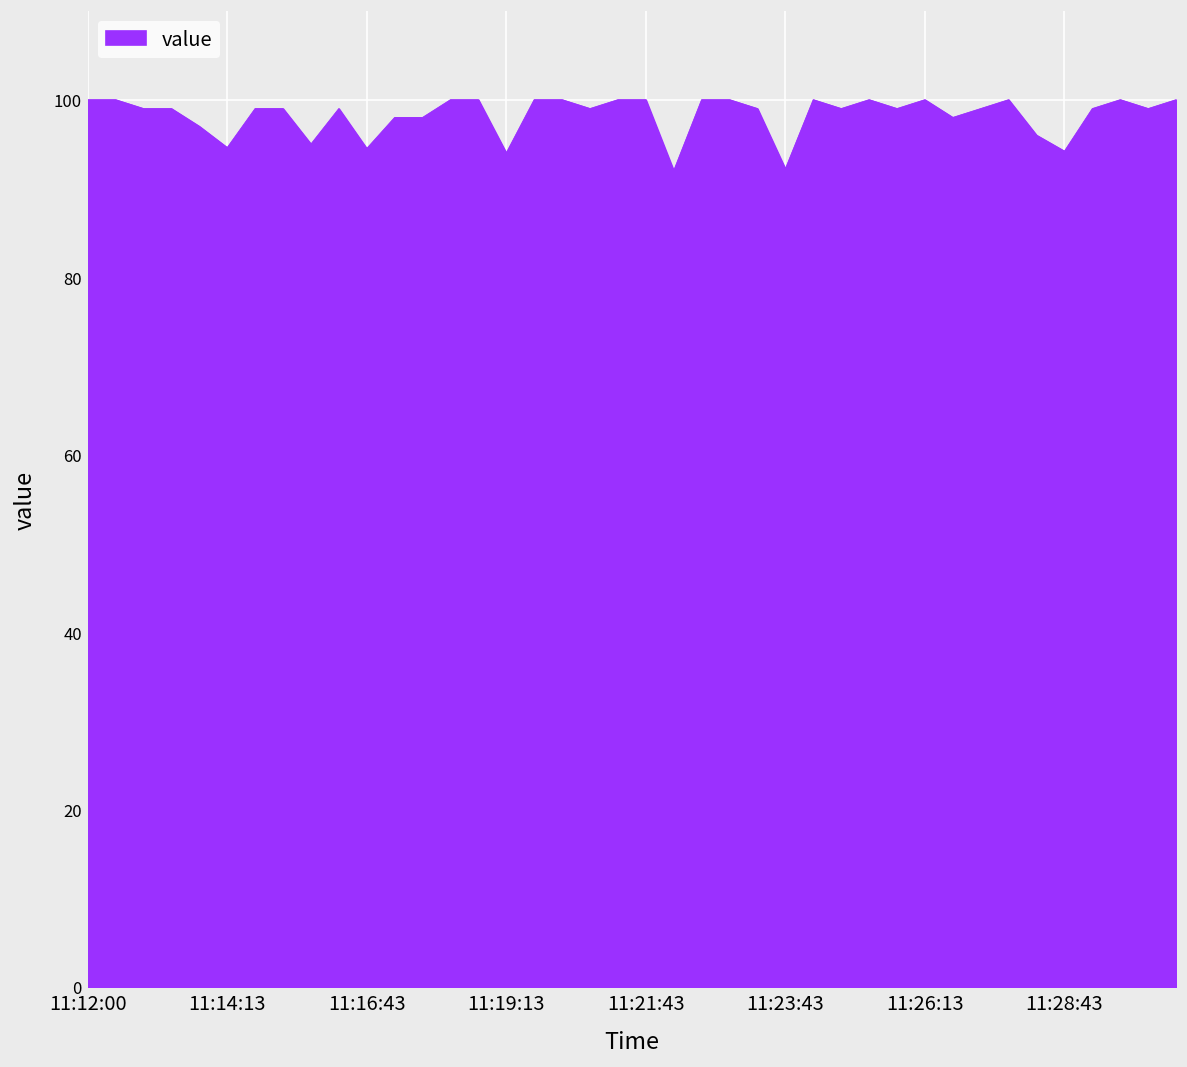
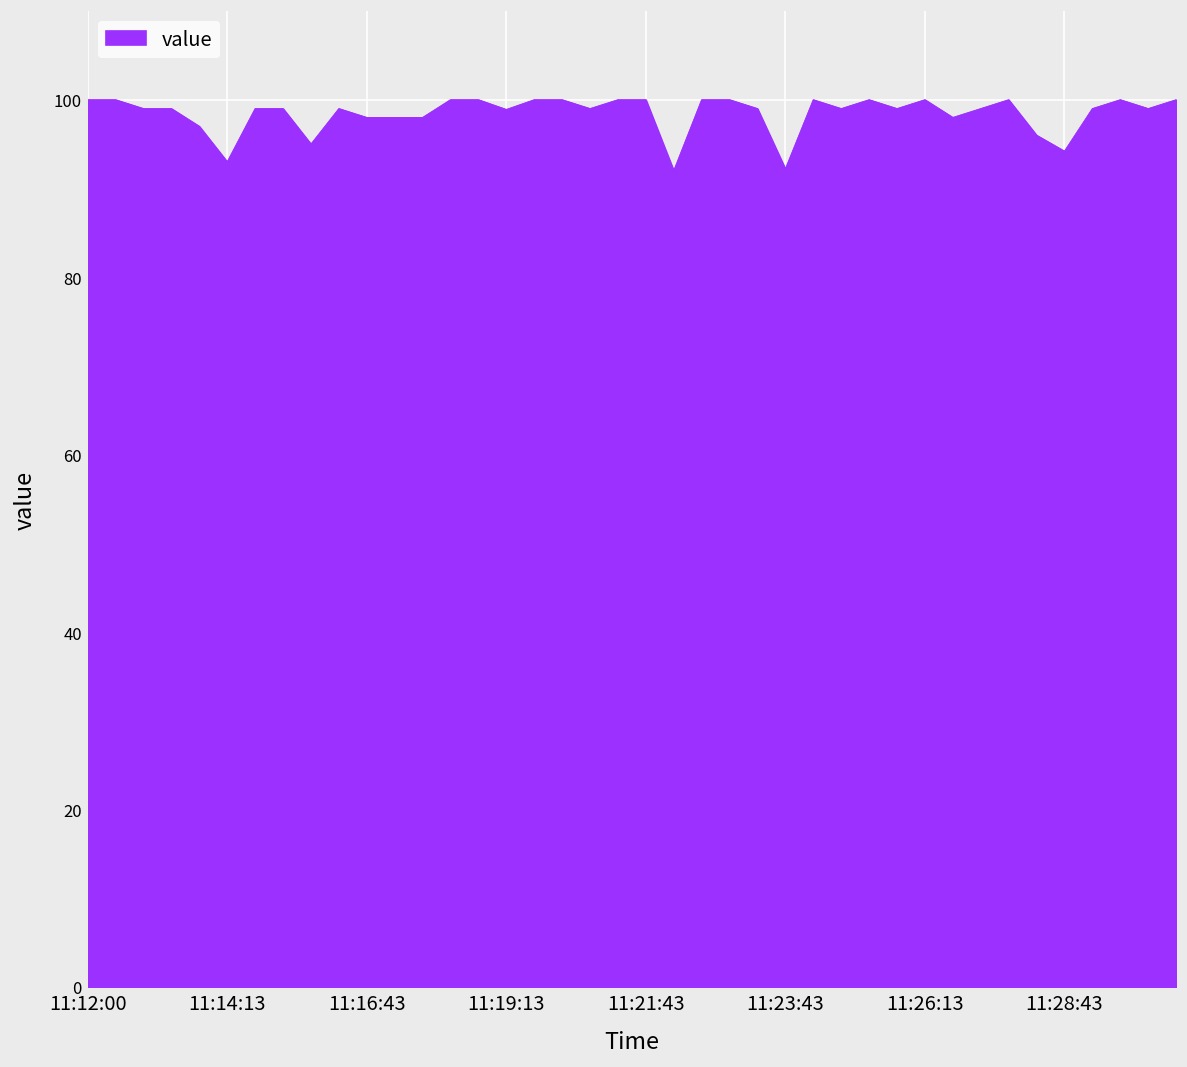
  {
    "11:12:00": 100,
-   "11:14:13": 95,
-   "11:16:43": 95,
-   "11:19:13": 94,
+   "11:14:13": 93,
+   "11:16:43": 98,
+   "11:19:13": 99,
    "11:21:43": 100,
    "11:23:43": 92,
    "11:26:13": 100,
    "11:28:43": 94
  }
